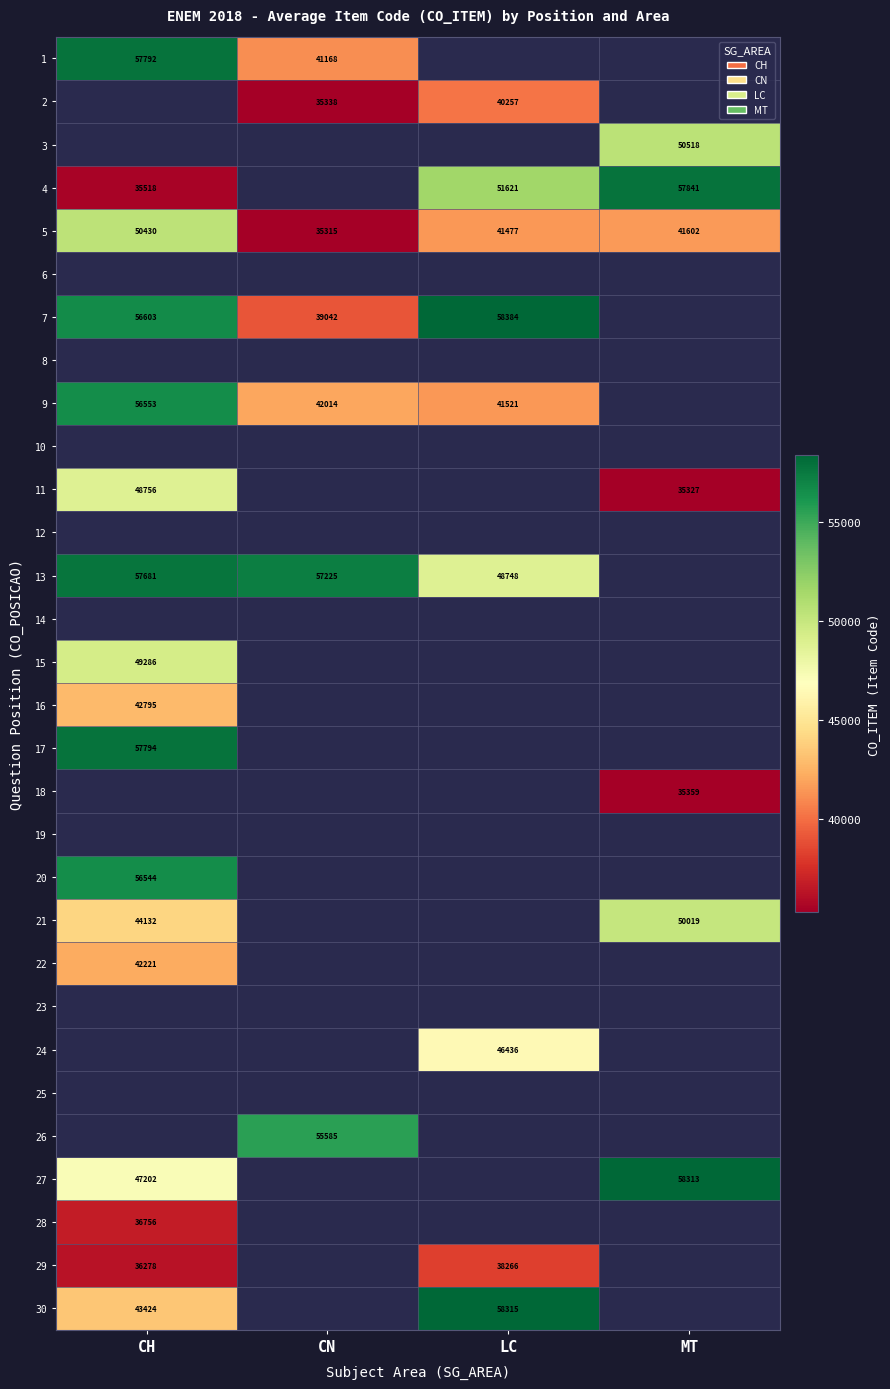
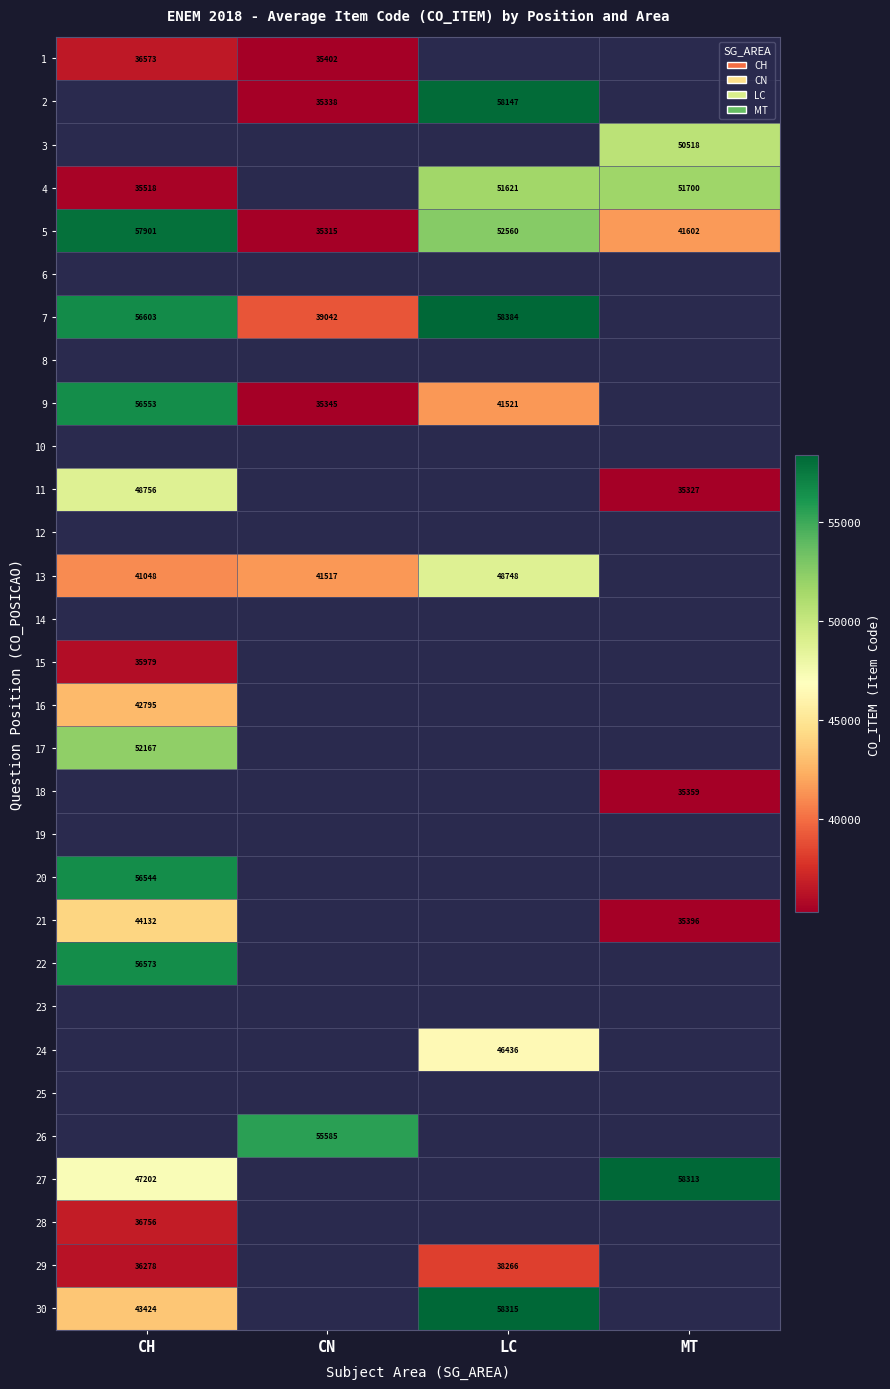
  {
    "1": {
-     "CH": 57792,
-     "CN": 41168
+     "CH": 36573,
+     "CN": 35402
    },
    "2": {
      "CN": 35338,
-     "LC": 40257
+     "LC": 58147
    },
    "3": {
      "MT": 50518
    },
    "4": {
      "CH": 35518,
      "LC": 51621,
-     "MT": 57841
+     "MT": 51700
    },
    "5": {
-     "CH": 50430,
+     "CH": 57901,
      "CN": 35315,
-     "LC": 41477,
+     "LC": 52560,
      "MT": 41602
    },
    "7": {
      "CH": 56603,
      "CN": 39042,
      "LC": 58384
    },
    "9": {
      "CH": 56553,
-     "CN": 42014,
+     "CN": 35345,
      "LC": 41521
    },
    "11": {
      "CH": 48756,
      "MT": 35327
    },
    "13": {
-     "CH": 57681,
-     "CN": 57225,
+     "CH": 41048,
+     "CN": 41517,
      "LC": 48748
    },
    "15": {
-     "CH": 49286
+     "CH": 35979
    },
    "16": {
      "CH": 42795
    },
    "17": {
-     "CH": 57794
+     "CH": 52167
    },
    "18": {
      "MT": 35359
    },
    "20": {
      "CH": 56544
    },
    "21": {
      "CH": 44132,
-     "MT": 50019
+     "MT": 35396
    },
    "22": {
-     "CH": 42221
+     "CH": 56573
    },
    "24": {
      "LC": 46436
    },
    "26": {
      "CN": 55585
    },
    "27": {
      "CH": 47202,
      "MT": 58313
    },
    "28": {
      "CH": 36756
    },
    "29": {
      "CH": 36278,
      "LC": 38266
    },
    "30": {
      "CH": 43424,
      "LC": 58315
    }
  }
